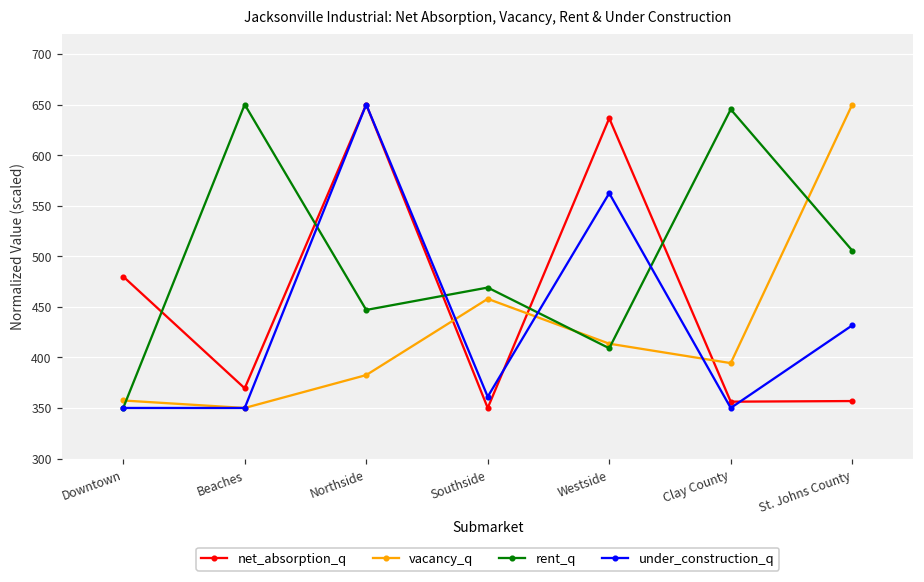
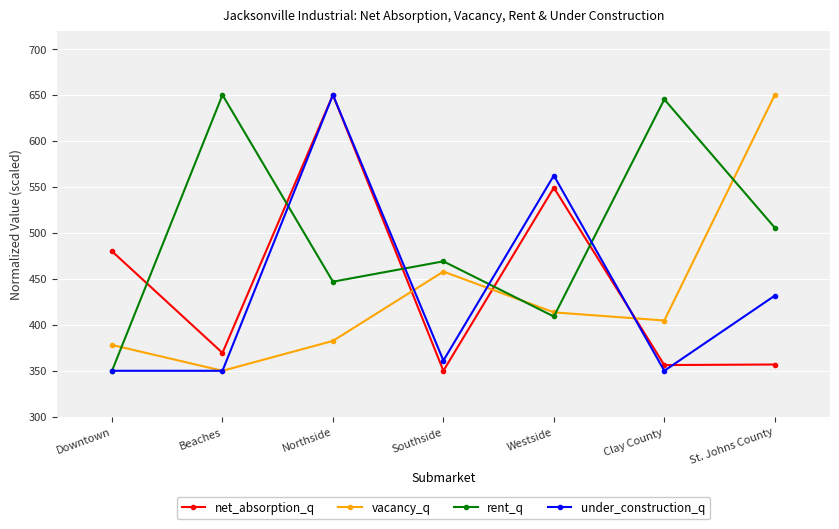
  {
    "net_absorption_q": {
      "Downtown": 480,
      "Beaches": 370,
      "Southside": 350,
-     "Westside": 640,
+     "Westside": 550,
      "Clay County": 360,
      "St. Johns County": 360
    },
    "vacancy_q": {
-     "Downtown": 360,
+     "Downtown": 380,
      "Northside": 380,
      "Southside": 460,
      "Westside": 410,
-     "Clay County": 390,
+     "Clay County": 400,
      "St. Johns County": 650
    },
    "rent_q": {
      "Beaches": 650,
      "Northside": 450,
      "Southside": 470,
      "Westside": 410,
      "Clay County": 650,
      "St. Johns County": 510
    },
    "under_construction_q": {
      "Southside": 360,
      "Westside": 560,
      "Clay County": 350,
      "St. Johns County": 430
    }
  }
